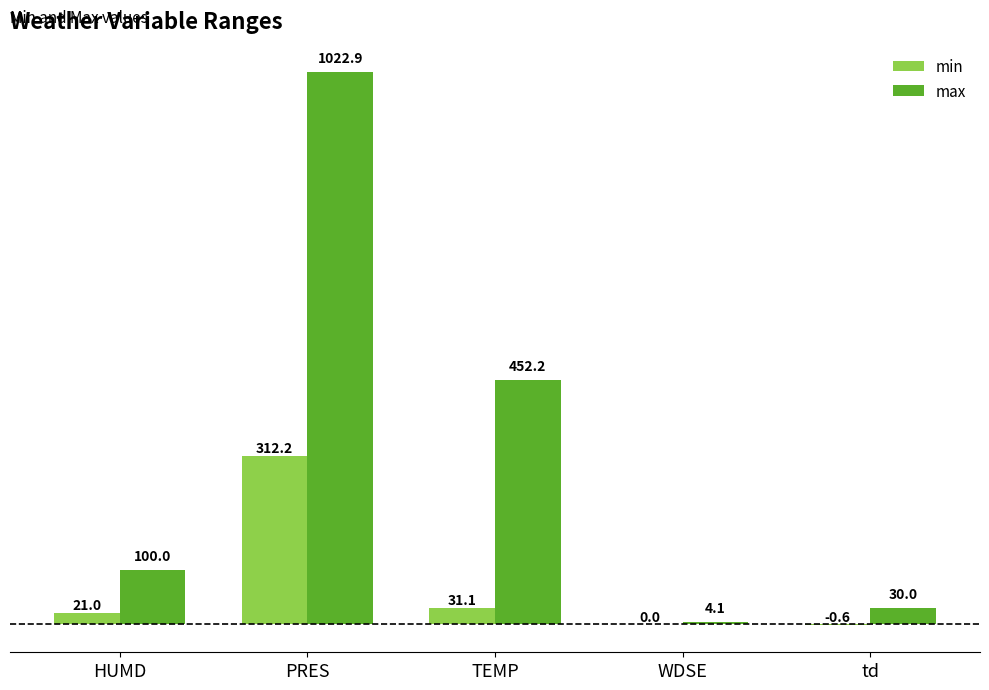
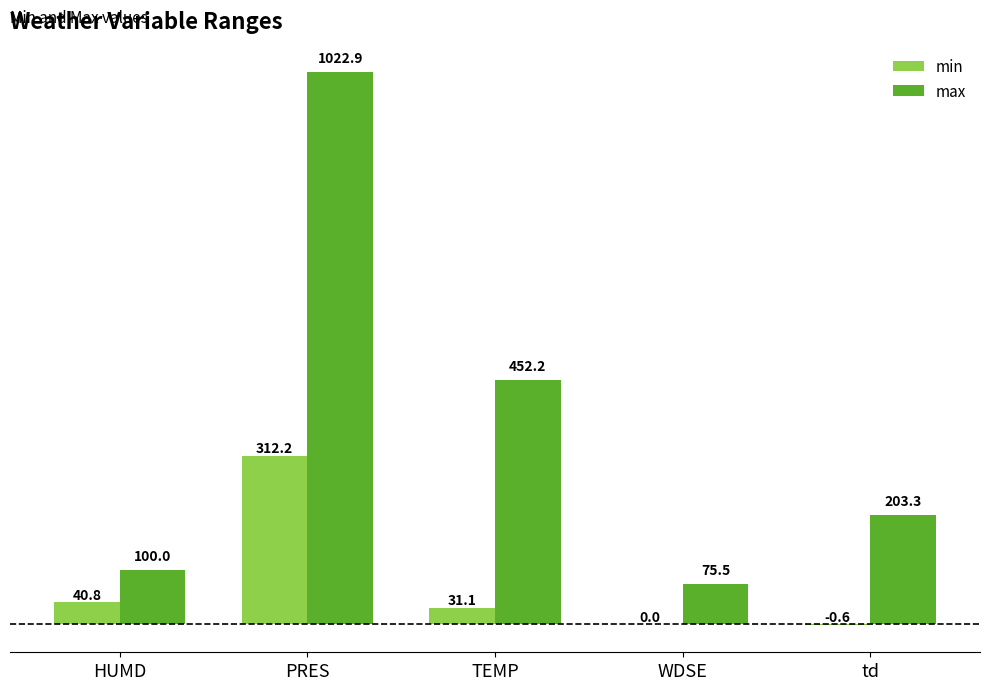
  {
    "min": {
-     "HUMD": 21.0,
+     "HUMD": 40.8,
      "PRES": 312.2,
      "TEMP": 31.1,
      "WDSE": 0.0,
      "td": -0.6
    },
    "max": {
      "HUMD": 100.0,
      "PRES": 1022.9,
      "TEMP": 452.2,
-     "WDSE": 4.1,
-     "td": 30.0
+     "WDSE": 75.5,
+     "td": 203.3
    }
  }
